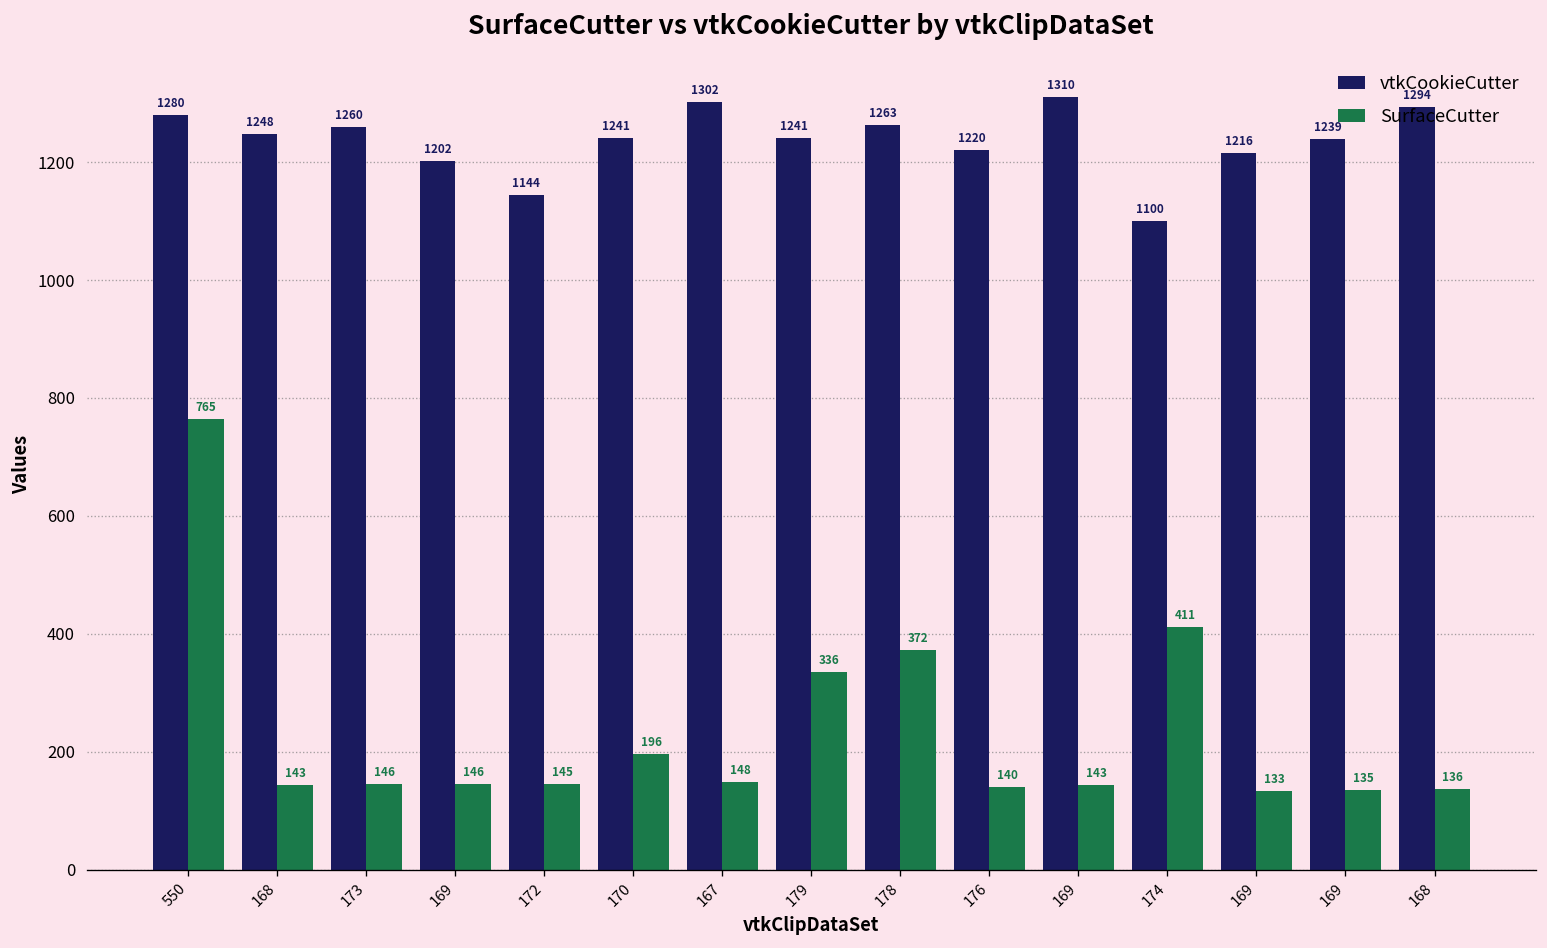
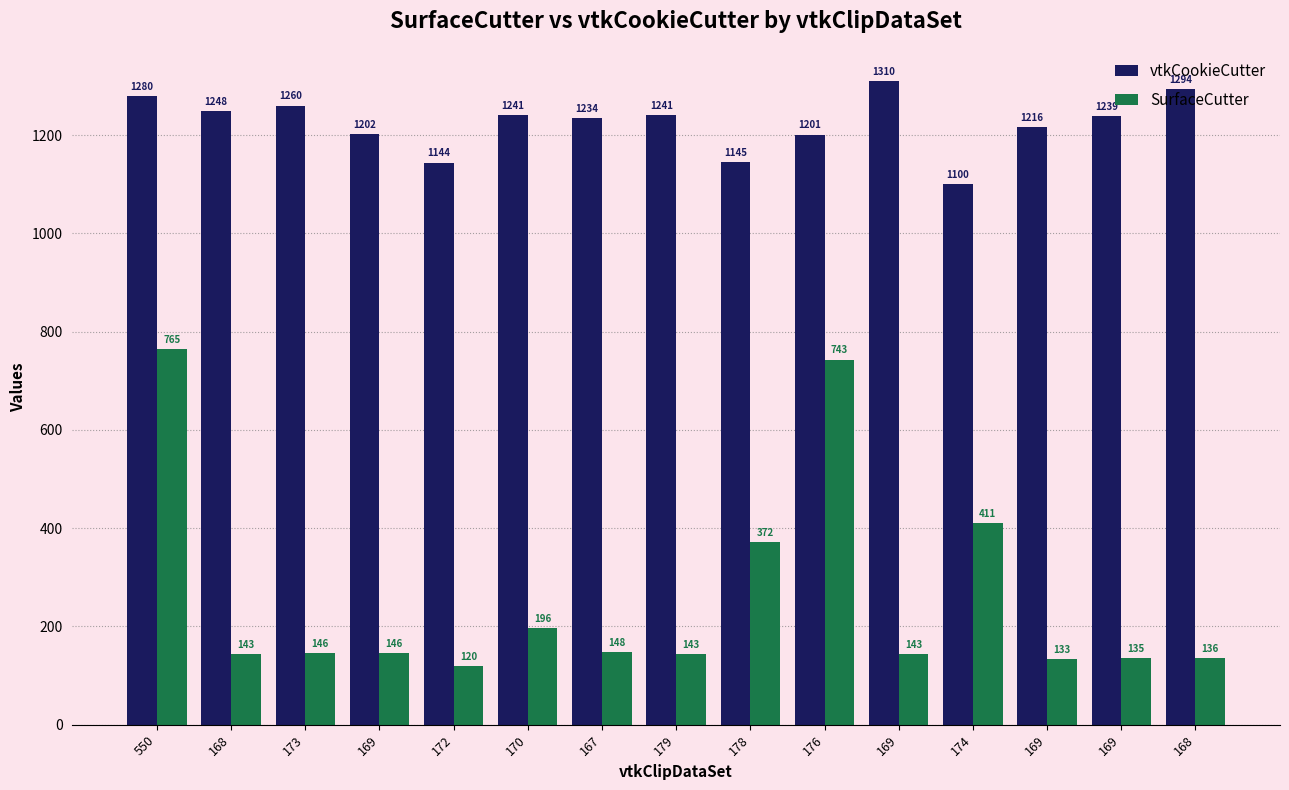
  {
    "vtkCookieCutter": {
      "550": 1280,
      "173": 1260,
      "172": 1144,
      "170": 1241,
-     "167": 1302,
+     "167": 1234,
      "179": 1241,
-     "178": 1263,
-     "176": 1220,
+     "178": 1145,
+     "176": 1201,
      "174": 1100
    },
    "SurfaceCutter": {
      "550": 765,
      "173": 146,
-     "172": 145,
+     "172": 120,
      "170": 196,
      "167": 148,
-     "179": 336,
+     "179": 143,
      "178": 372,
-     "176": 140,
+     "176": 743,
      "174": 411
    }
  }
